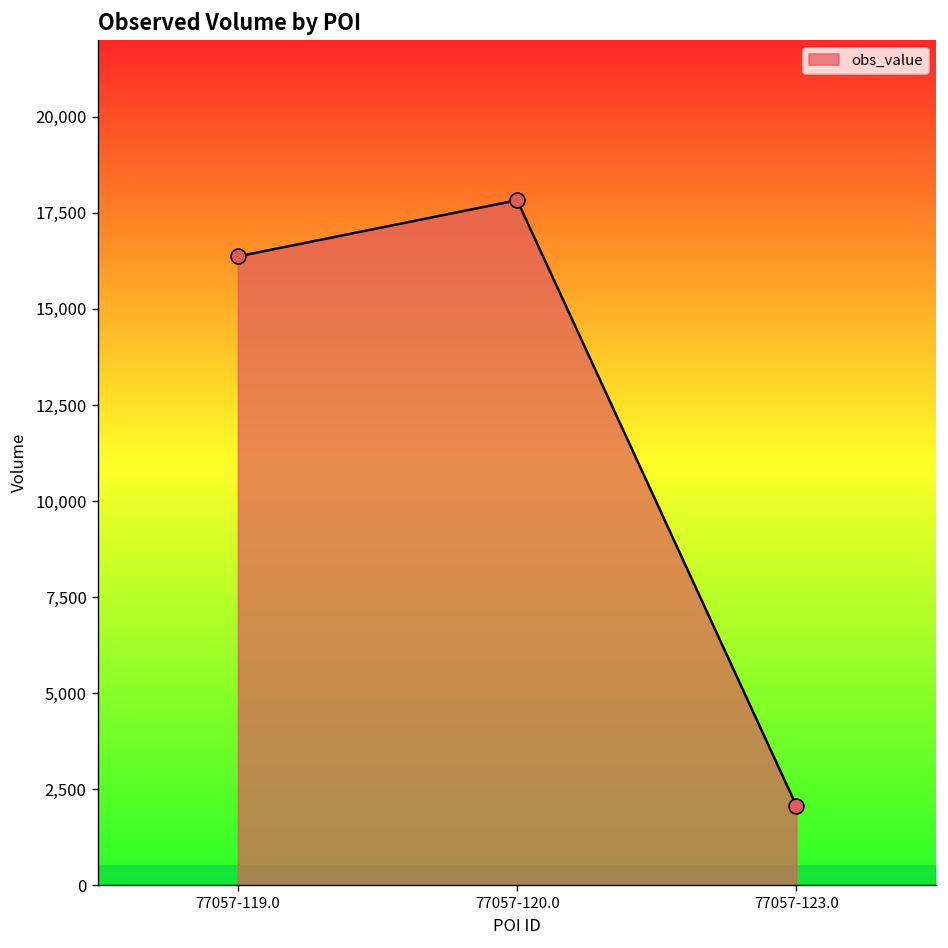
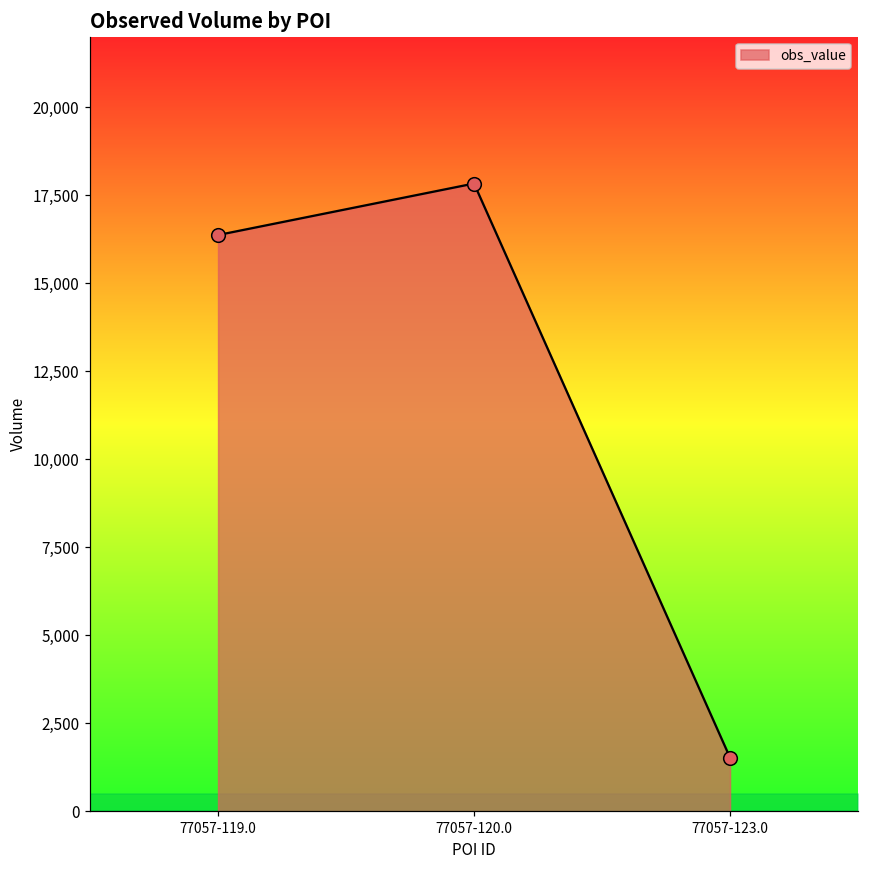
  {
    "obs_value": {
      "77057-119.0": "16,400",
      "77057-120.0": "17,800",
-     "77057-123.0": "2,100"
+     "77057-123.0": "1,500"
    }
  }
